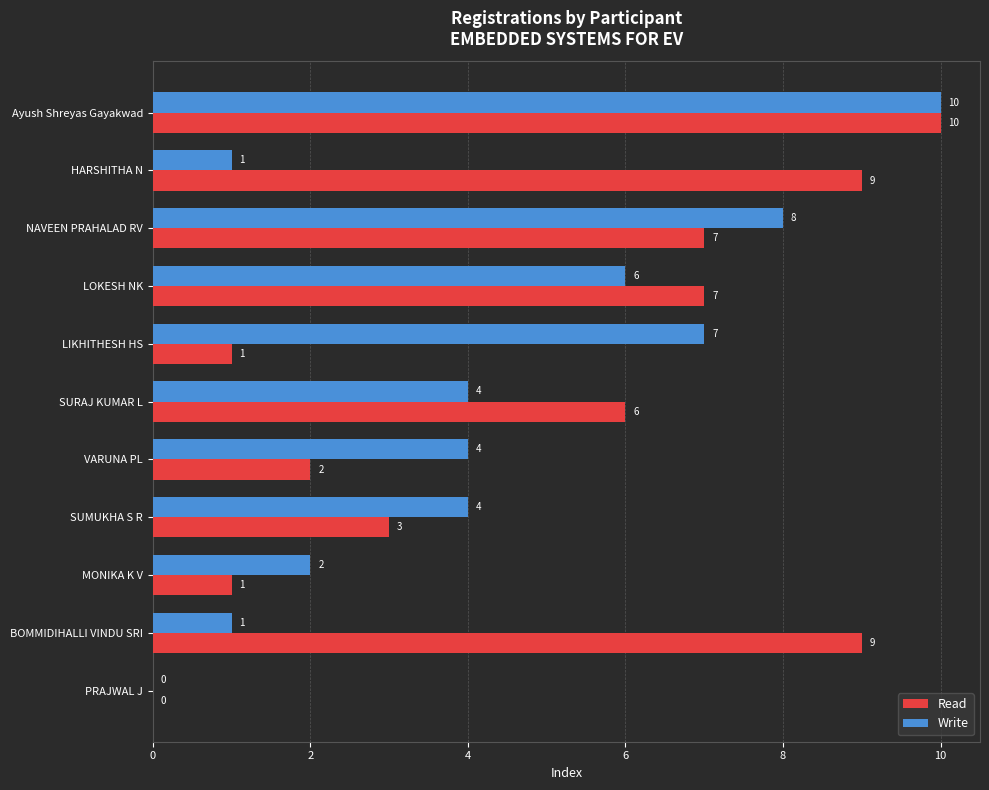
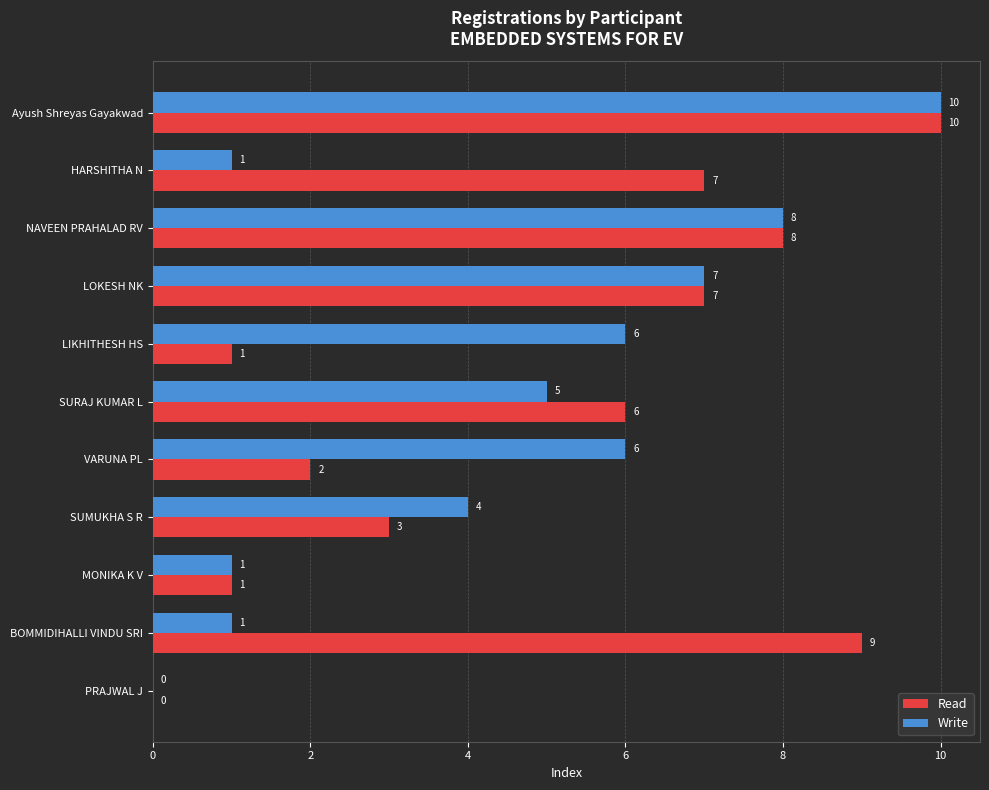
  {
    "Read": {
      "Ayush Shreyas Gayakwad": 10,
-     "HARSHITHA N": 9,
-     "NAVEEN PRAHALAD RV": 7,
+     "HARSHITHA N": 7,
+     "NAVEEN PRAHALAD RV": 8,
      "LOKESH NK": 7,
      "LIKHITHESH HS": 1,
      "SURAJ KUMAR L": 6,
      "VARUNA PL": 2,
      "SUMUKHA S R": 3,
      "MONIKA K V": 1,
      "BOMMIDIHALLI VINDU SRI": 9,
      "PRAJWAL J": 0
    },
    "Write": {
      "Ayush Shreyas Gayakwad": 10,
      "HARSHITHA N": 1,
      "NAVEEN PRAHALAD RV": 8,
-     "LOKESH NK": 6,
-     "LIKHITHESH HS": 7,
-     "SURAJ KUMAR L": 4,
-     "VARUNA PL": 4,
+     "LOKESH NK": 7,
+     "LIKHITHESH HS": 6,
+     "SURAJ KUMAR L": 5,
+     "VARUNA PL": 6,
      "SUMUKHA S R": 4,
-     "MONIKA K V": 2,
+     "MONIKA K V": 1,
      "BOMMIDIHALLI VINDU SRI": 1,
      "PRAJWAL J": 0
    }
  }
